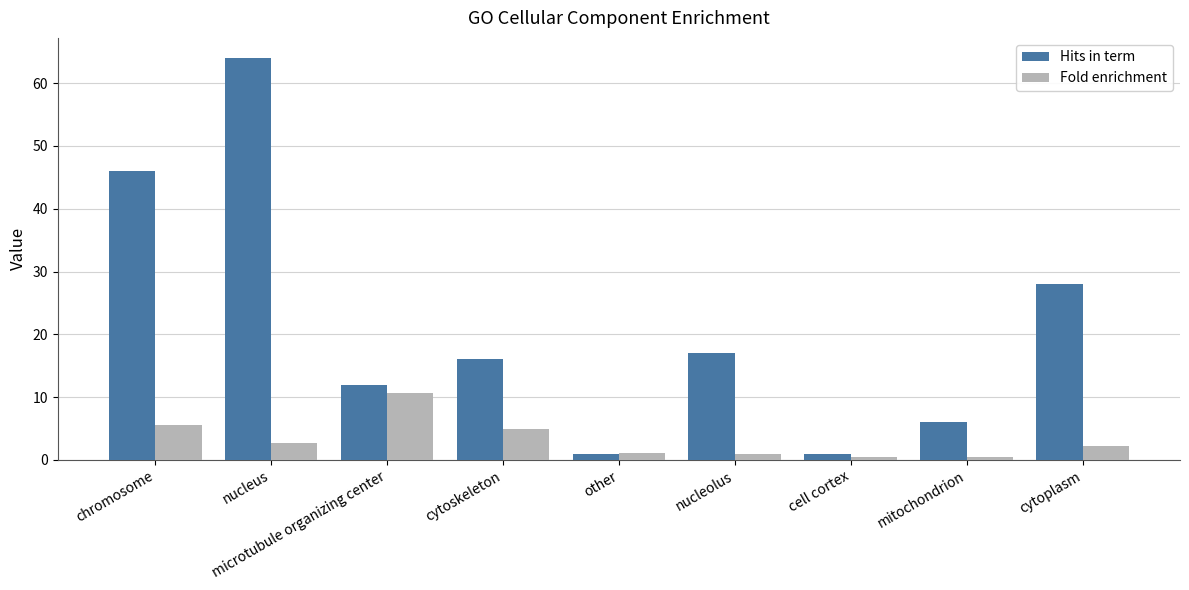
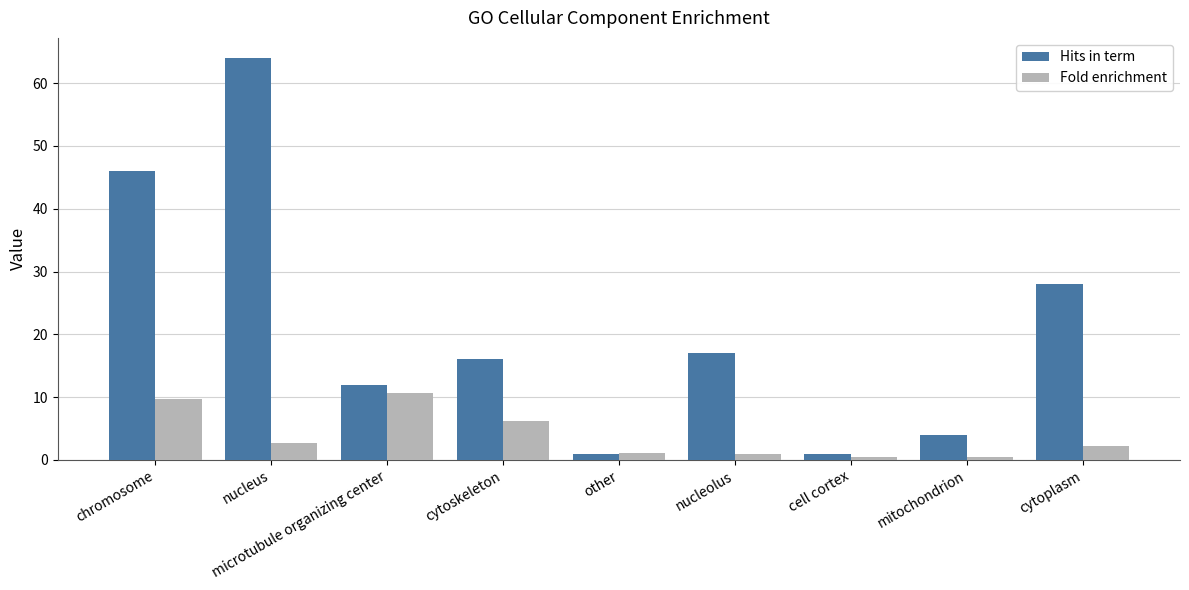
  {
    "Hits in term": {
      "chromosome": 46,
      "nucleus": 64,
      "microtubule organizing center": 12,
      "cytoskeleton": 16,
      "other": 1,
      "nucleolus": 17,
      "cell cortex": 1,
-     "mitochondrion": 6,
+     "mitochondrion": 4,
      "cytoplasm": 28
    },
    "Fold enrichment": {
-     "chromosome": 6,
+     "chromosome": 10,
      "nucleus": 3,
      "microtubule organizing center": 11,
-     "cytoskeleton": 5,
+     "cytoskeleton": 6,
      "other": 1,
      "nucleolus": 1,
      "cell cortex": 1,
      "mitochondrion": 1,
      "cytoplasm": 2
    }
  }
